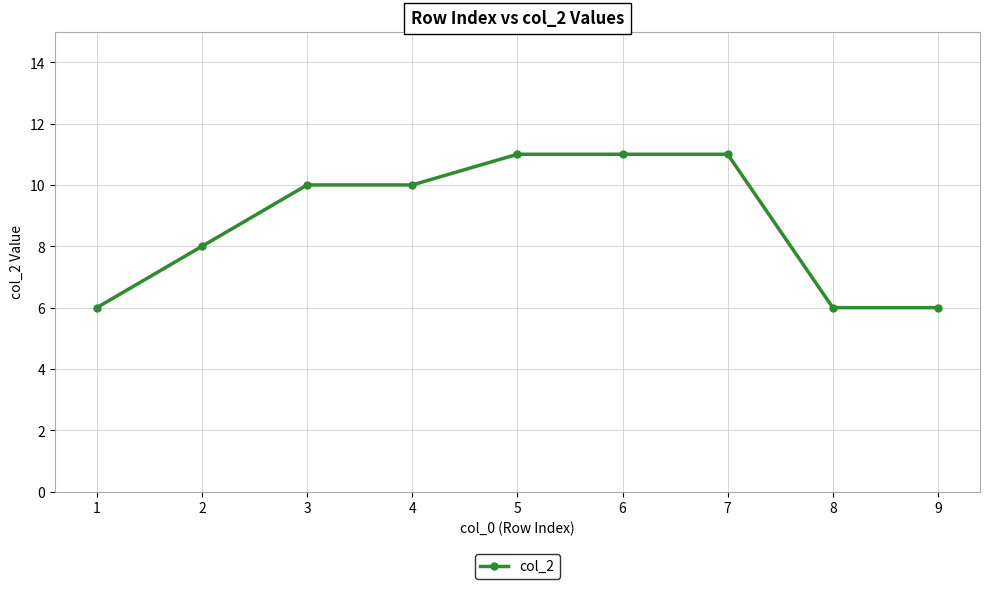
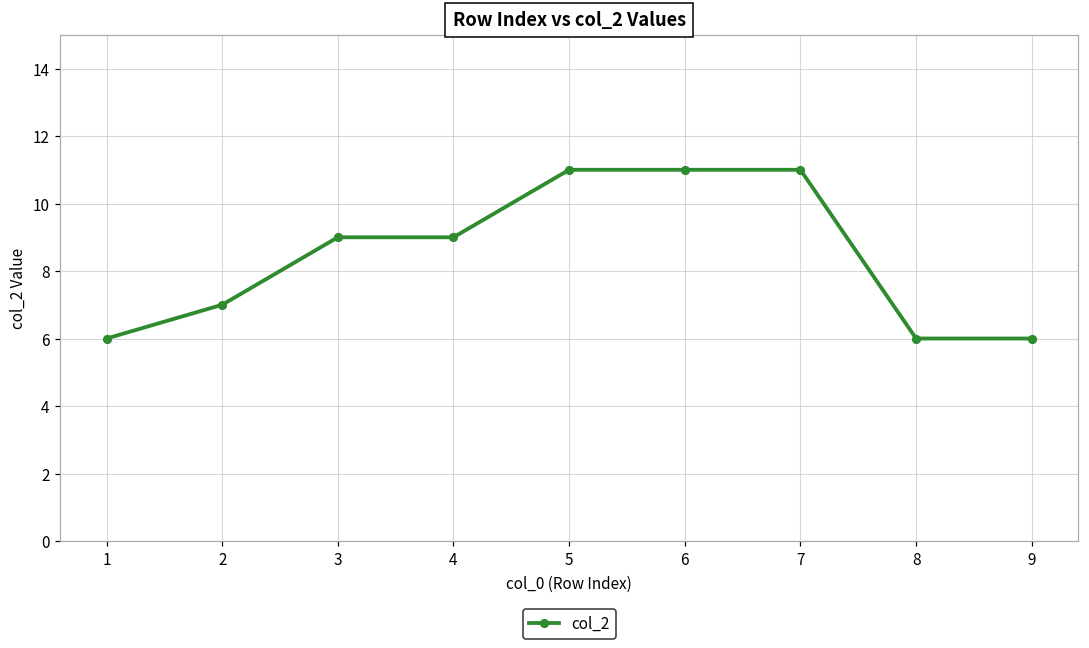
  {
    "1": 6,
-   "2": 8,
-   "3": 10,
-   "4": 10,
+   "2": 7,
+   "3": 9,
+   "4": 9,
    "5": 11,
    "6": 11,
    "7": 11,
    "8": 6,
    "9": 6
  }
